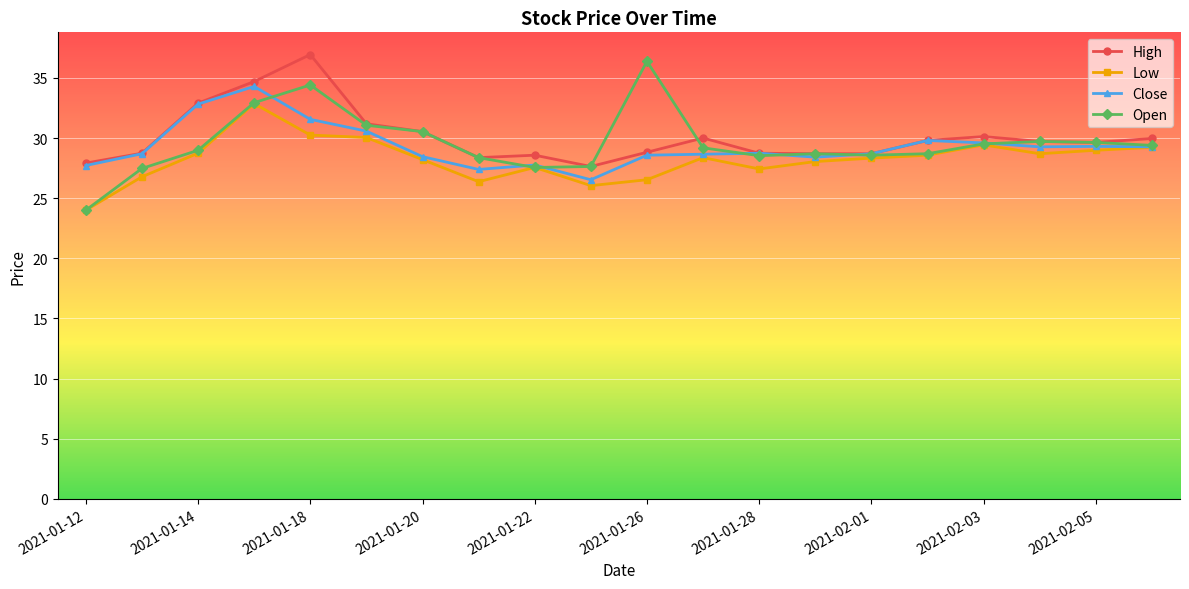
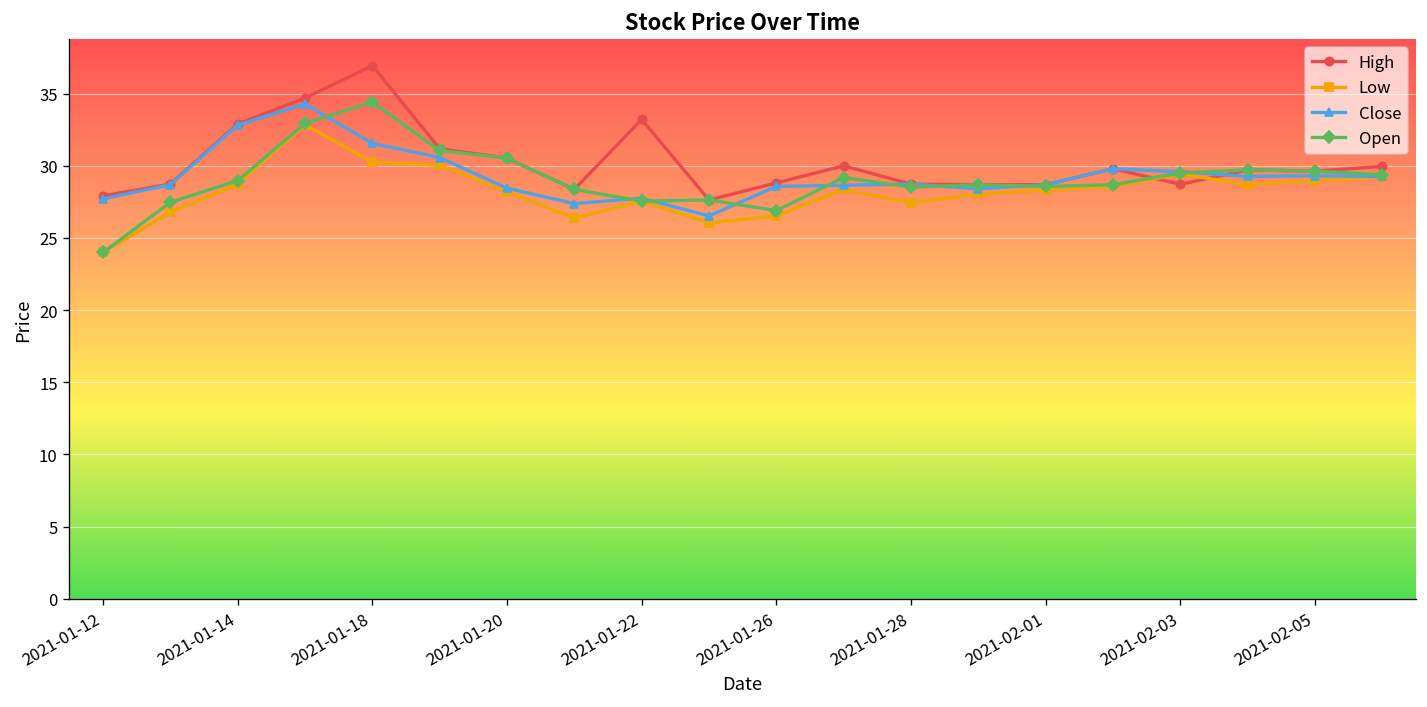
  {
    "High": {
      "2021-01-18": 36.9,
-     "2021-01-22": 28.6,
+     "2021-01-22": 33.2,
      "2021-01-26": 28.8,
-     "2021-02-03": 30.1
+     "2021-02-03": 28.7
    },
    "Low": {
      "2021-01-14": 28.7,
      "2021-01-18": 30.2,
      "2021-01-20": 28.2,
      "2021-01-26": 26.5,
      "2021-01-28": 27.4,
      "2021-02-01": 28.3,
      "2021-02-05": 29.0
    },
    "Close": {
      "2021-01-18": 31.6,
      "2021-01-20": 28.4,
      "2021-01-26": 28.6,
      "2021-02-05": 29.3
    },
    "Open": {
      "2021-01-14": 29.0,
      "2021-01-18": 34.4,
-     "2021-01-26": 36.4
+     "2021-01-26": 26.9
    }
  }
